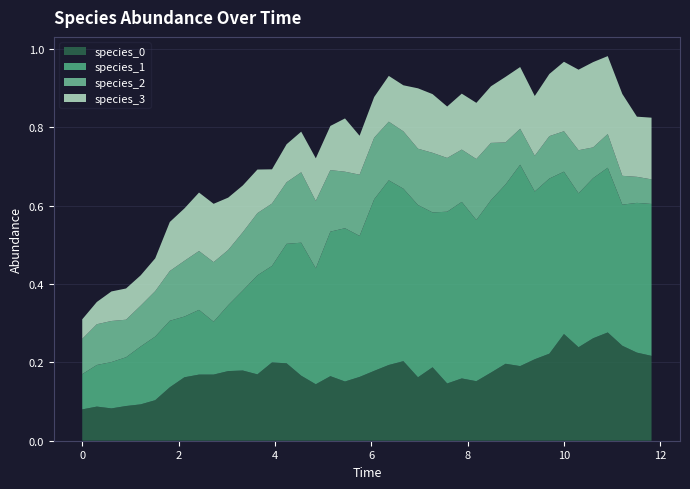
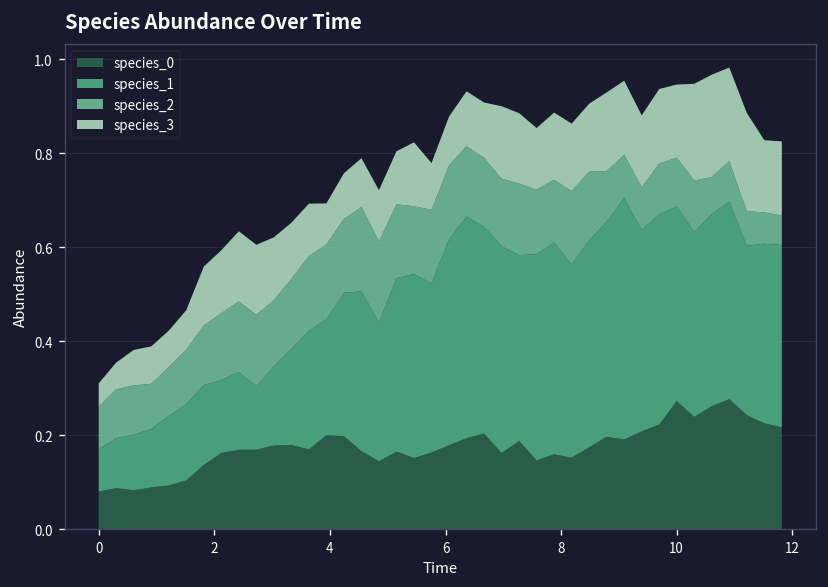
  {
    "species_0": {
      "0": 0.08,
      "10": 0.27
    },
    "species_3": {
      "0": 0.05,
-     "10": 0.18
+     "10": 0.16
    }
  }
